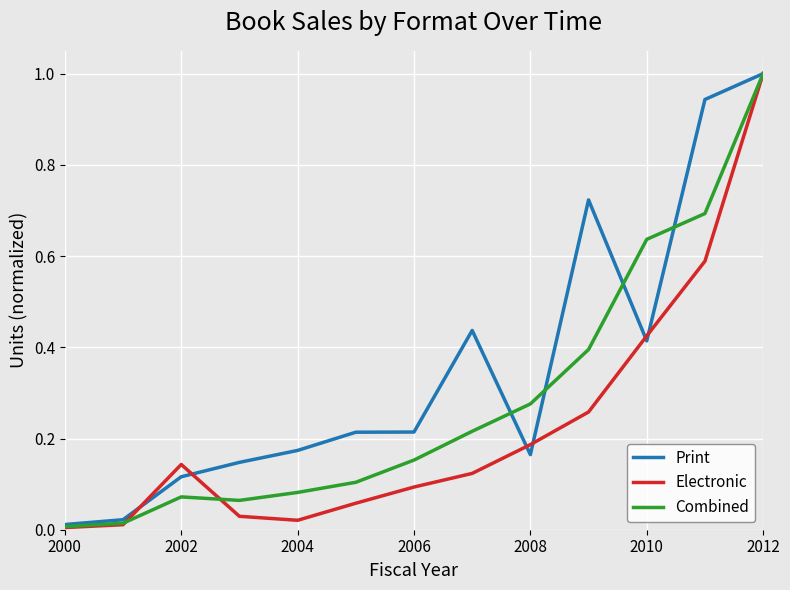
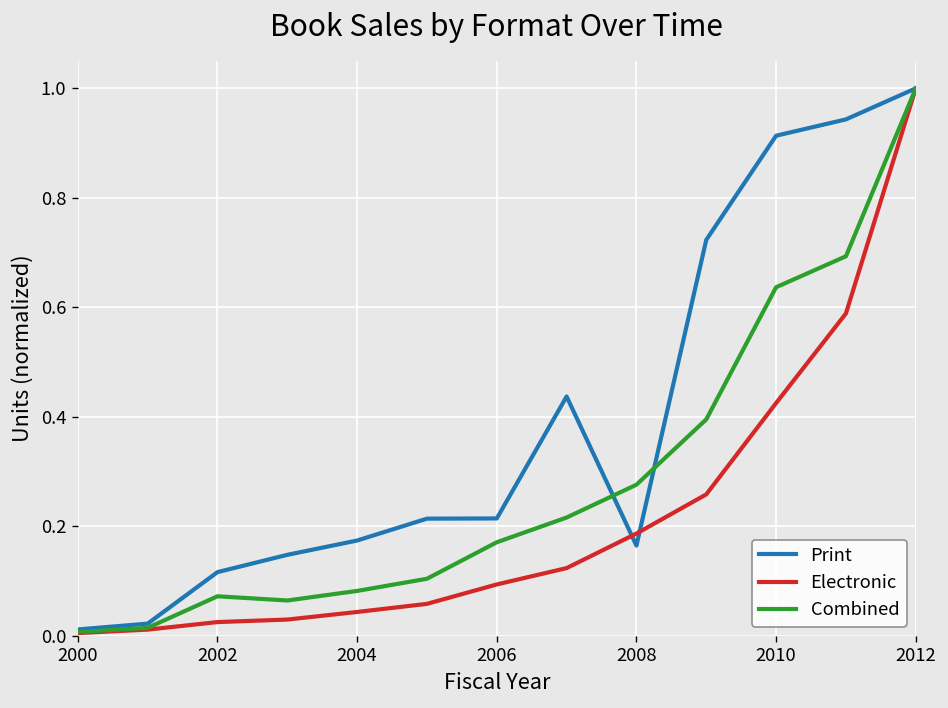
  {
    "Print": {
      "2002": 0.12,
      "2004": 0.17,
      "2006": 0.21,
      "2008": 0.16,
-     "2010": 0.41
+     "2010": 0.91
    },
    "Electronic": {
-     "2002": 0.14,
-     "2004": 0.02,
+     "2002": 0.02,
+     "2004": 0.04,
      "2006": 0.09,
      "2008": 0.19,
      "2010": 0.42
    },
    "Combined": {
      "2002": 0.07,
      "2004": 0.08,
-     "2006": 0.15,
+     "2006": 0.17,
      "2008": 0.28,
      "2010": 0.64
    }
  }
